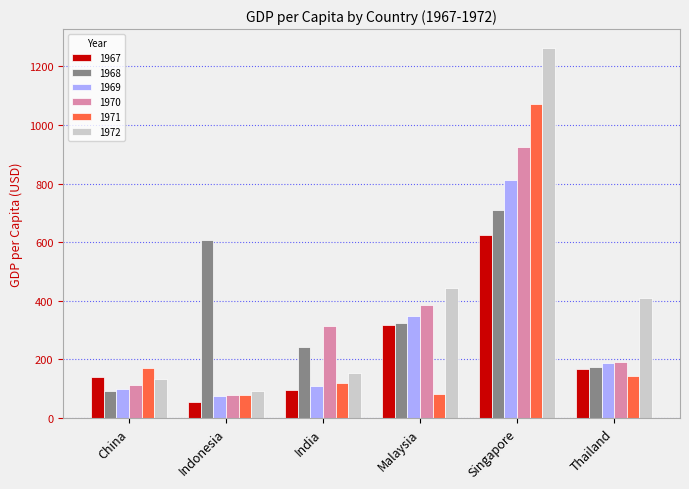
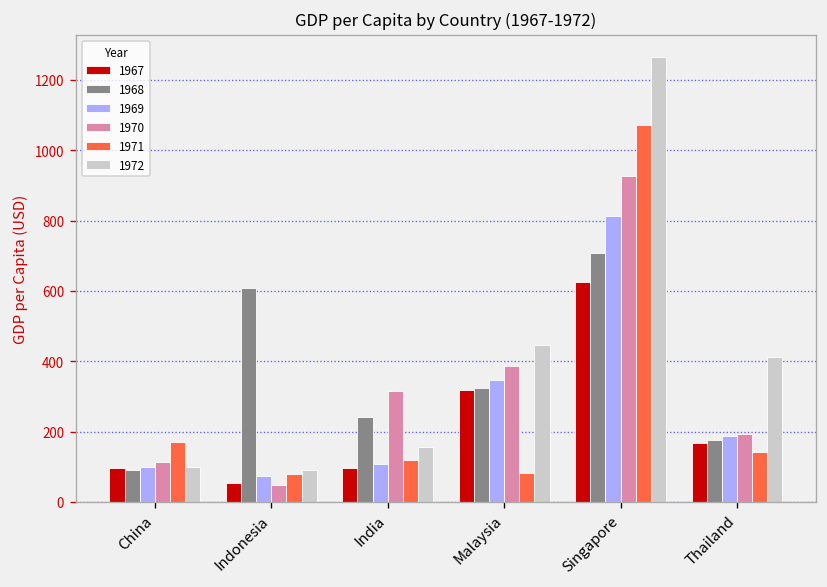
  {
    "1967": {
-     "China": 140,
+     "China": 100,
      "Indonesia": 50,
      "India": 100,
      "Malaysia": 320,
      "Singapore": 630,
      "Thailand": 170
    },
    "1968": {
      "China": 90,
      "Indonesia": 610,
      "India": 240,
      "Malaysia": 320,
      "Singapore": 710,
      "Thailand": 170
    },
    "1969": {
      "China": 100,
      "Indonesia": 70,
      "India": 110,
      "Malaysia": 350,
      "Singapore": 810,
      "Thailand": 190
    },
    "1970": {
      "China": 110,
-     "Indonesia": 80,
+     "Indonesia": 50,
      "India": 310,
      "Malaysia": 390,
      "Singapore": 930,
      "Thailand": 190
    },
    "1971": {
      "China": 170,
      "Indonesia": 80,
      "India": 120,
      "Malaysia": 80,
      "Singapore": 1070,
      "Thailand": 140
    },
    "1972": {
-     "China": 130,
+     "China": 100,
      "Indonesia": 90,
      "India": 160,
      "Malaysia": 450,
      "Singapore": 1260,
      "Thailand": 410
    }
  }
